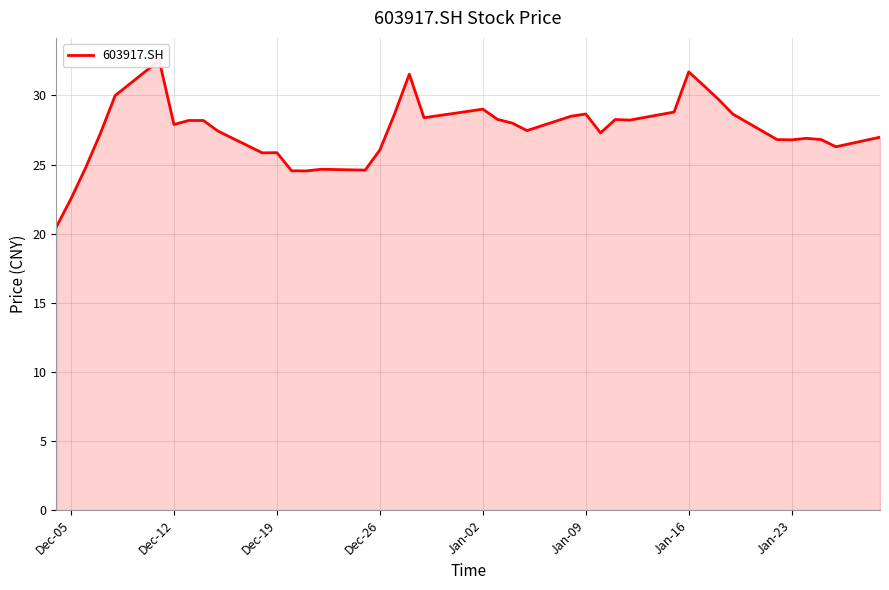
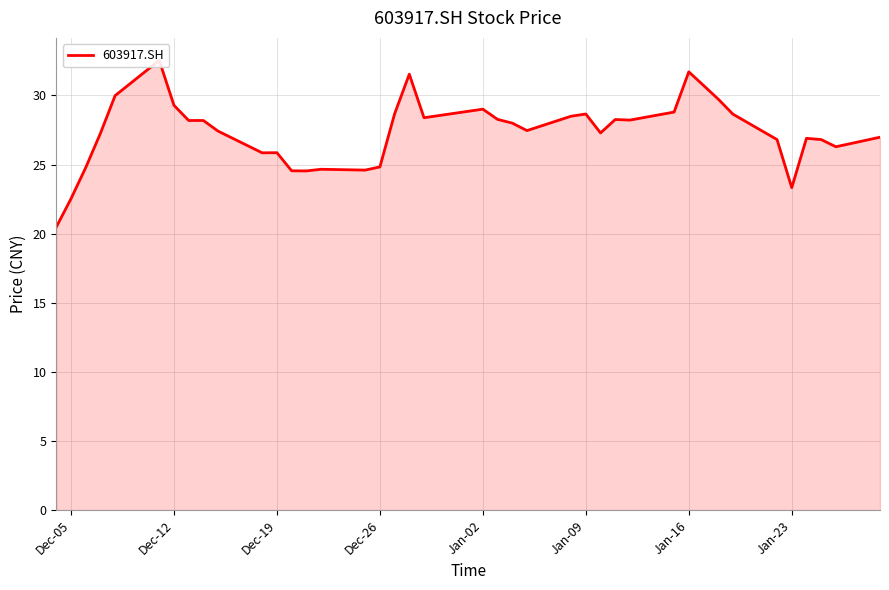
  {
    "Dec-05": 22.5,
-   "Dec-12": 27.9,
+   "Dec-12": 29.3,
    "Dec-19": 25.9,
-   "Dec-26": 26.1,
+   "Dec-26": 24.8,
    "Jan-02": 29.0,
    "Jan-09": 28.7,
    "Jan-16": 31.7,
-   "Jan-23": 26.8
+   "Jan-23": 23.3
  }
